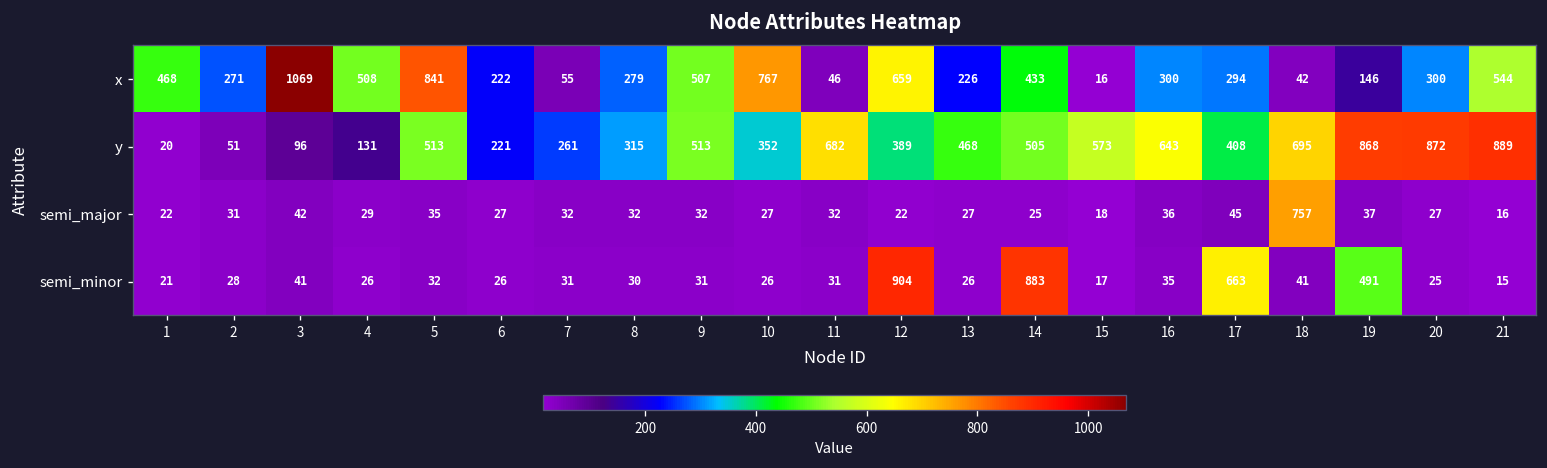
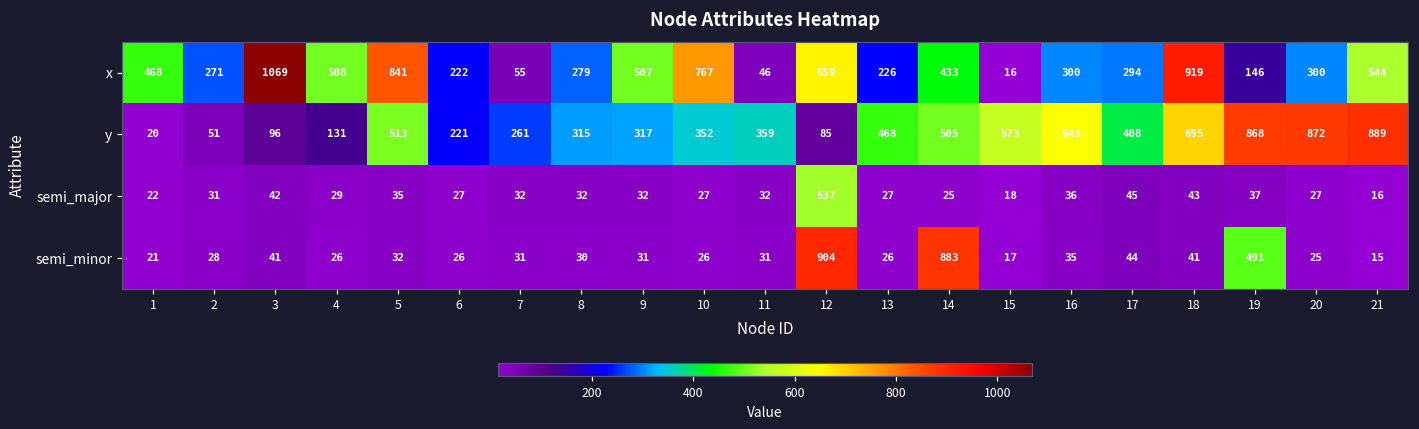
  {
    "x": {
      "1": 468,
      "2": 271,
      "3": 1069,
      "4": 508,
      "5": 841,
      "6": 222,
      "7": 55,
      "8": 279,
      "9": 507,
      "10": 767,
      "11": 46,
      "12": 659,
      "13": 226,
      "14": 433,
      "15": 16,
      "16": 300,
      "17": 294,
-     "18": 42,
+     "18": 919,
      "19": 146,
      "20": 300,
      "21": 544
    },
    "y": {
      "1": 20,
      "2": 51,
      "3": 96,
      "4": 131,
      "5": 513,
      "6": 221,
      "7": 261,
      "8": 315,
-     "9": 513,
+     "9": 317,
      "10": 352,
-     "11": 682,
-     "12": 389,
+     "11": 359,
+     "12": 85,
      "13": 468,
      "14": 505,
      "15": 573,
      "16": 643,
      "17": 408,
      "18": 695,
      "19": 868,
      "20": 872,
      "21": 889
    },
    "semi_major": {
      "1": 22,
      "2": 31,
      "3": 42,
      "4": 29,
      "5": 35,
      "6": 27,
      "7": 32,
      "8": 32,
      "9": 32,
      "10": 27,
      "11": 32,
-     "12": 22,
+     "12": 537,
      "13": 27,
      "14": 25,
      "15": 18,
      "16": 36,
      "17": 45,
-     "18": 757,
+     "18": 43,
      "19": 37,
      "20": 27,
      "21": 16
    },
    "semi_minor": {
      "1": 21,
      "2": 28,
      "3": 41,
      "4": 26,
      "5": 32,
      "6": 26,
      "7": 31,
      "8": 30,
      "9": 31,
      "10": 26,
      "11": 31,
      "12": 904,
      "13": 26,
      "14": 883,
      "15": 17,
      "16": 35,
-     "17": 663,
+     "17": 44,
      "18": 41,
      "19": 491,
      "20": 25,
      "21": 15
    }
  }
